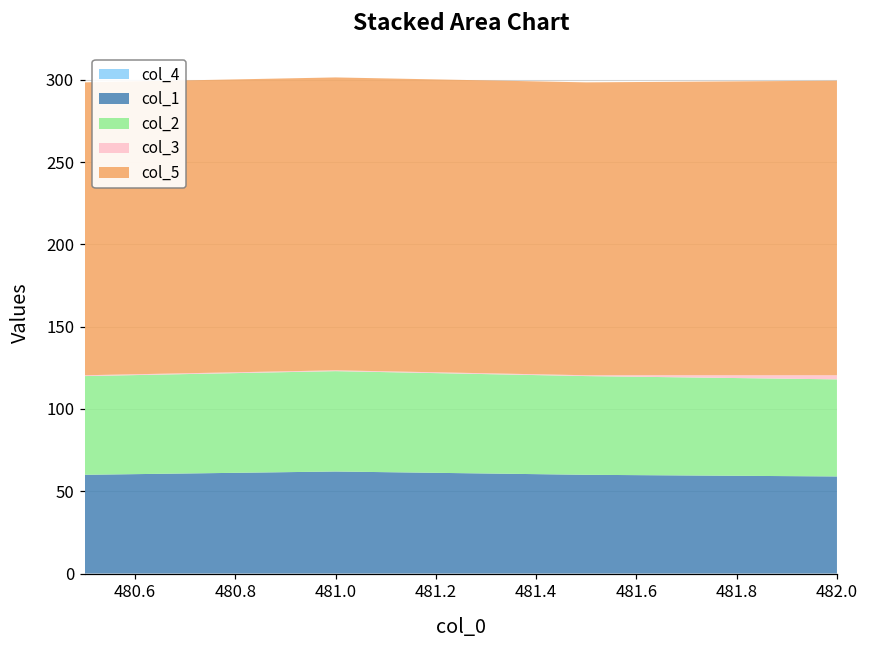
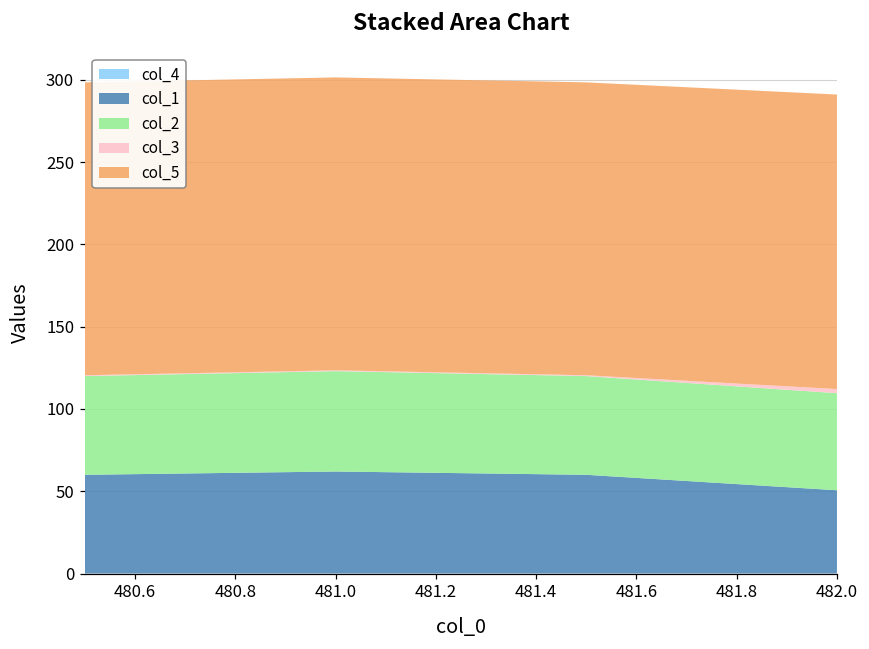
  {
    "col_4": {
      "481.0": 0,
      "482.0": 0
    },
    "col_1": {
      "481.0": 62,
-     "482.0": 59
+     "482.0": 51
    },
    "col_2": {
      "482.0": 59
    },
    "col_3": {
      "482.0": 3
    },
    "col_5": {
      "481.0": 178,
      "482.0": 179
    }
  }
